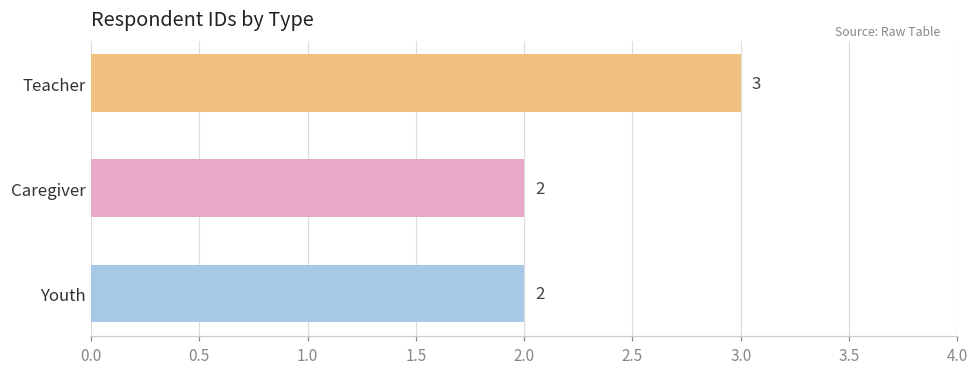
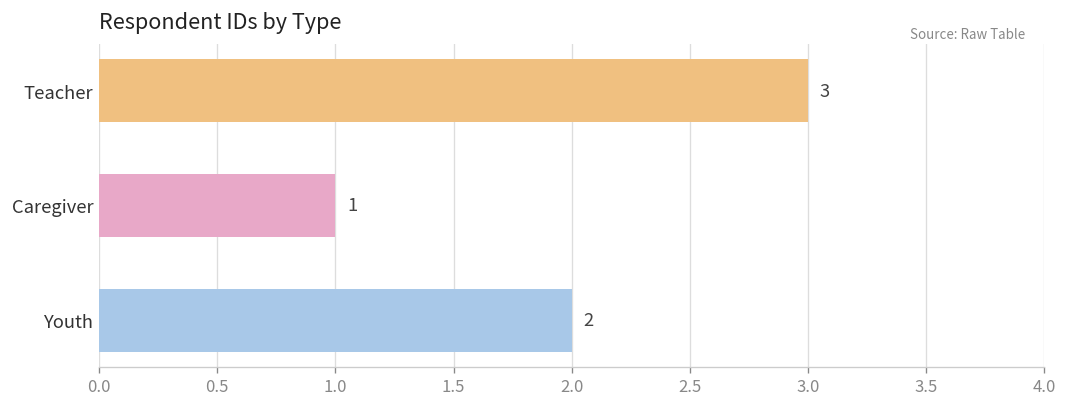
  {
    "Teacher": 3,
-   "Caregiver": 2,
+   "Caregiver": 1,
    "Youth": 2
  }
